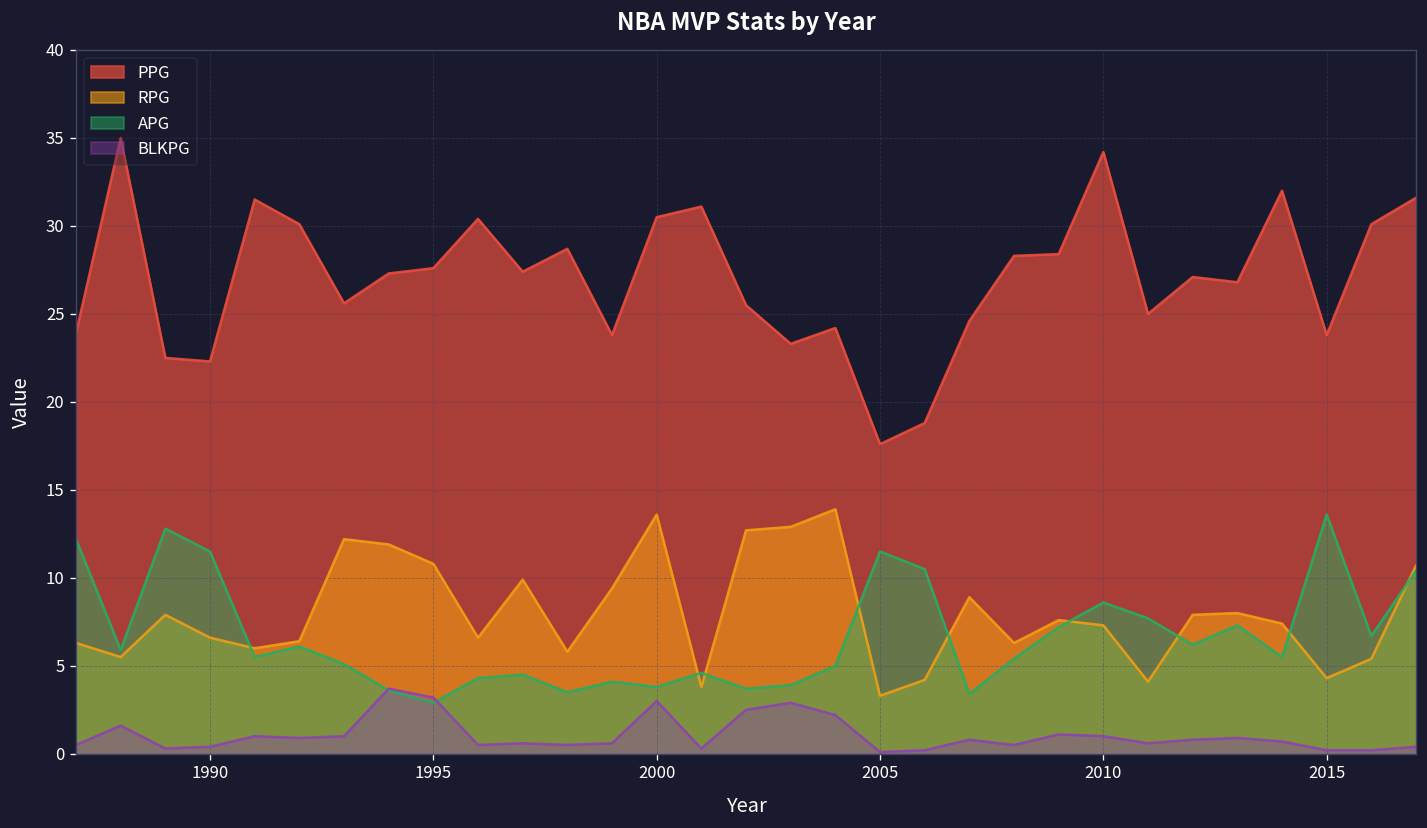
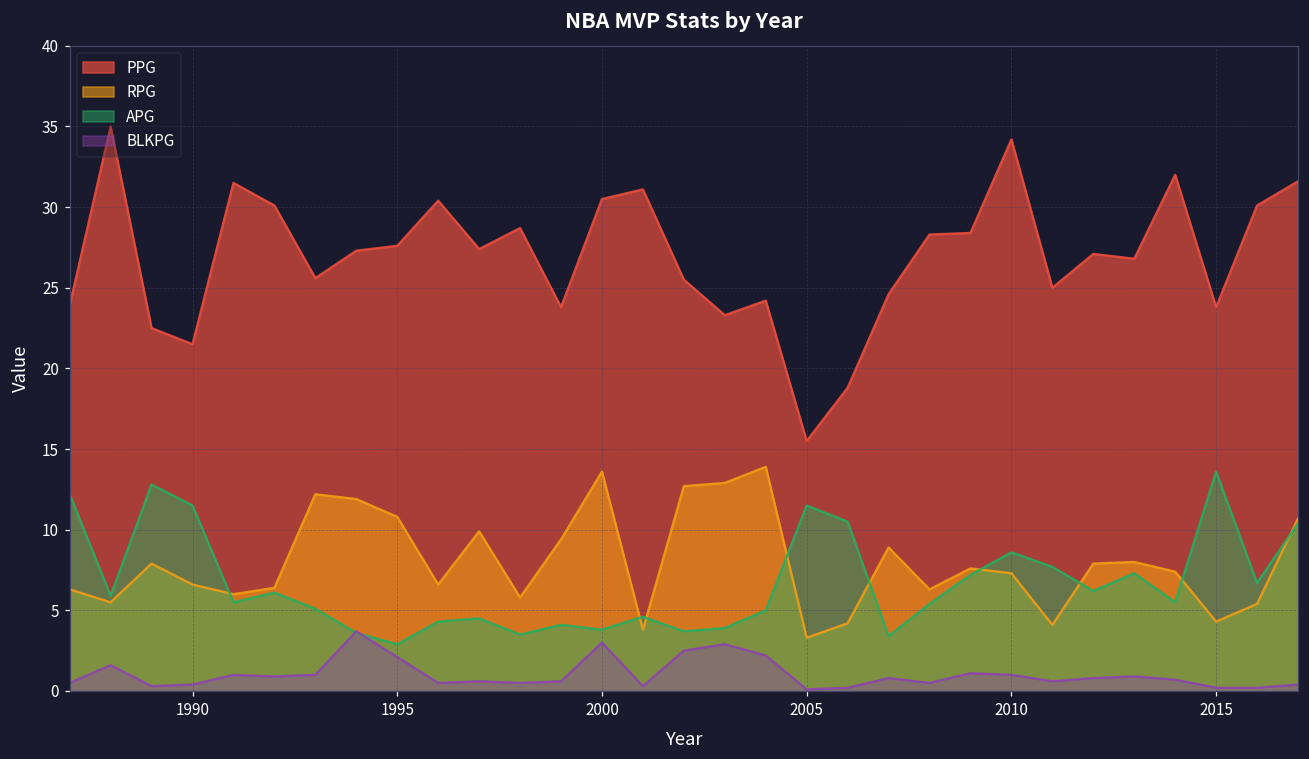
  {
    "PPG": {
-     "1990": 22.3,
+     "1990": 21.5,
      "1995": 27.6,
      "2000": 30.5,
-     "2005": 17.6,
+     "2005": 15.5,
      "2010": 34.2,
      "2015": 23.8
    },
    "RPG": {
      "1990": 6.6,
      "1995": 10.8,
      "2000": 13.6,
      "2005": 3.3,
      "2010": 7.3,
      "2015": 4.3
    },
    "APG": {
      "1990": 11.5,
      "1995": 2.9,
      "2000": 3.8,
      "2005": 11.5,
      "2010": 8.6,
      "2015": 13.6
    },
    "BLKPG": {
      "1990": 0.4,
-     "1995": 3.2,
+     "1995": 2.1,
      "2000": 3.0,
      "2005": 0.1,
      "2010": 1.0,
      "2015": 0.2
    }
  }
